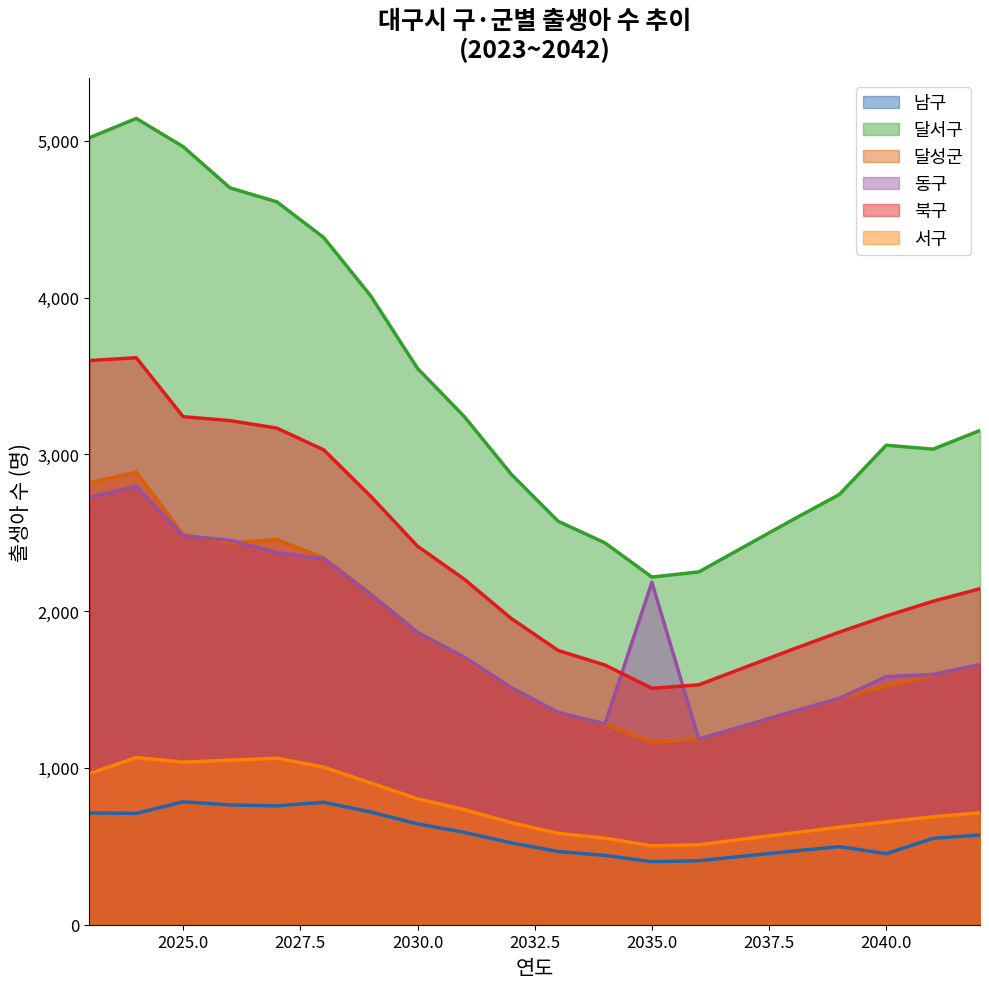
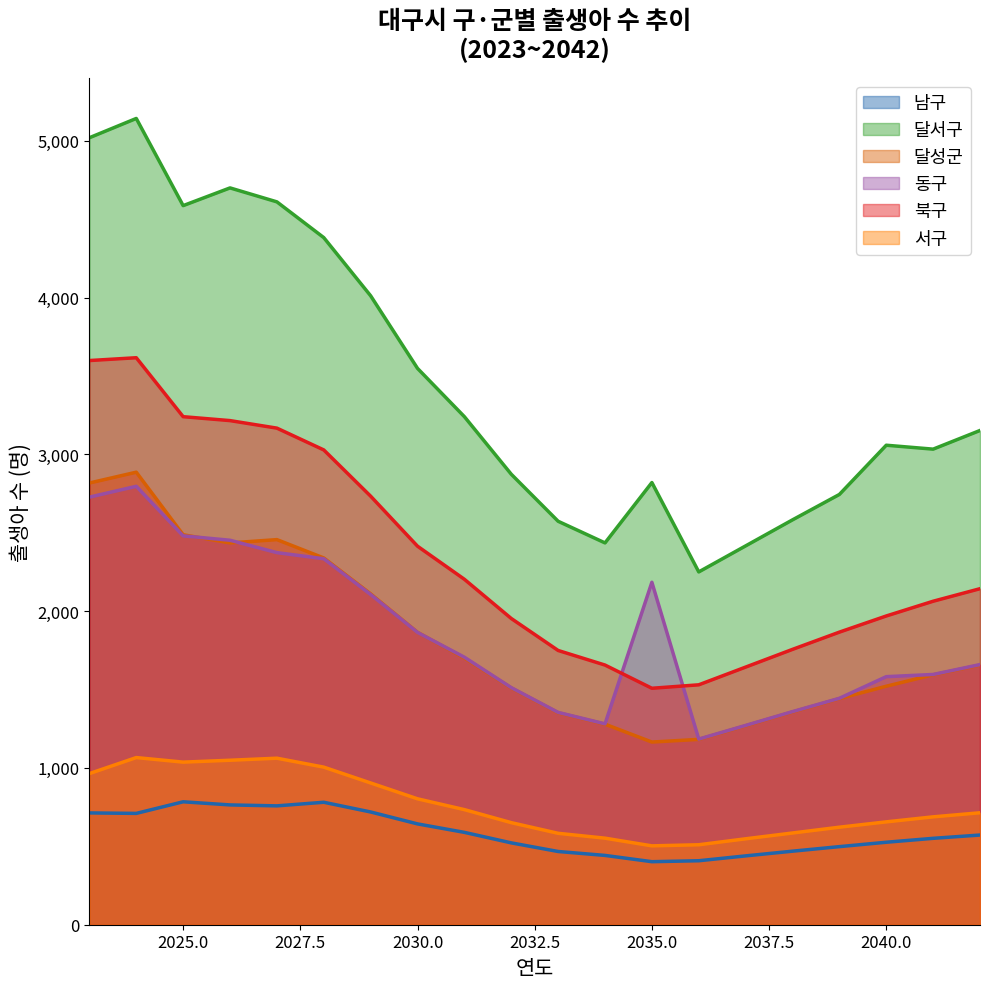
  {
    "남구": {
      "2025.0": "780",
      "2030.0": "640",
      "2035.0": "400",
-     "2040.0": "450"
+     "2040.0": "530"
    },
    "달서구": {
-     "2025.0": "4,960",
+     "2025.0": "4,590",
      "2030.0": "3,550",
-     "2035.0": "2,220",
+     "2035.0": "2,820",
      "2040.0": "3,060"
    },
    "동구": {
      "2035.0": "2,180",
      "2040.0": "1,580"
    }
  }
